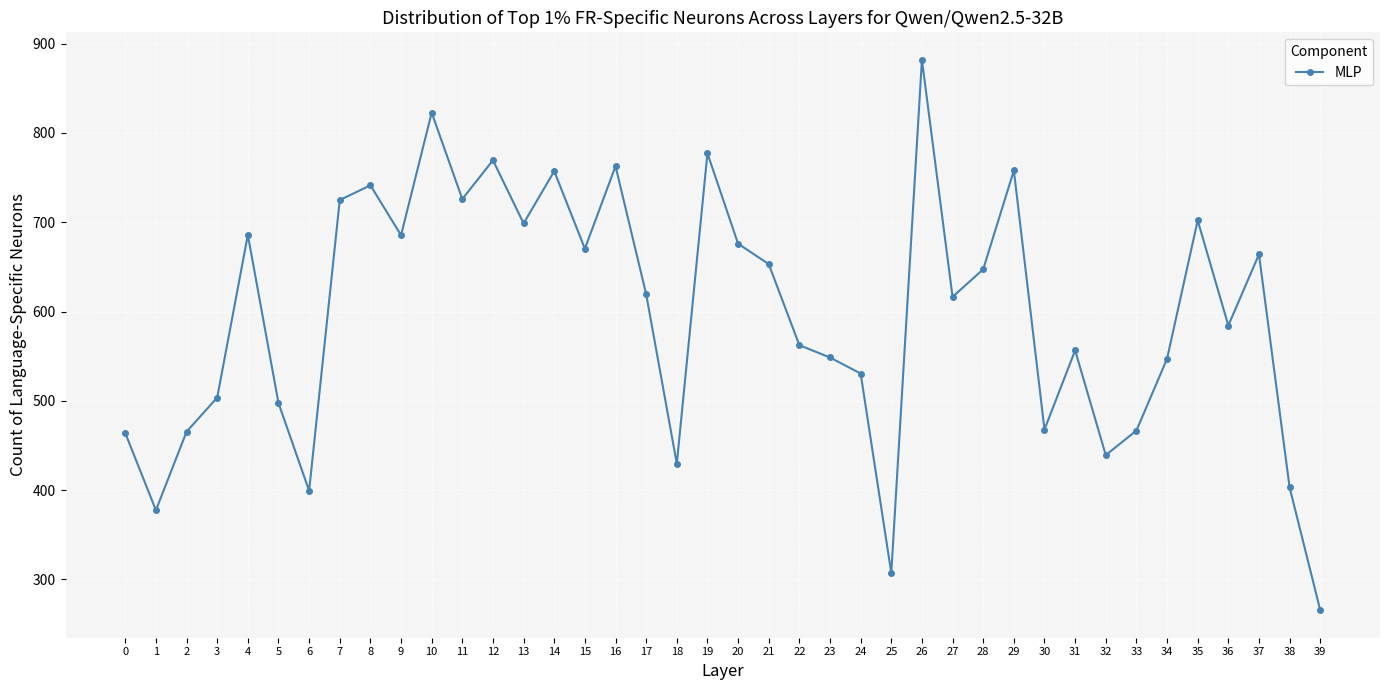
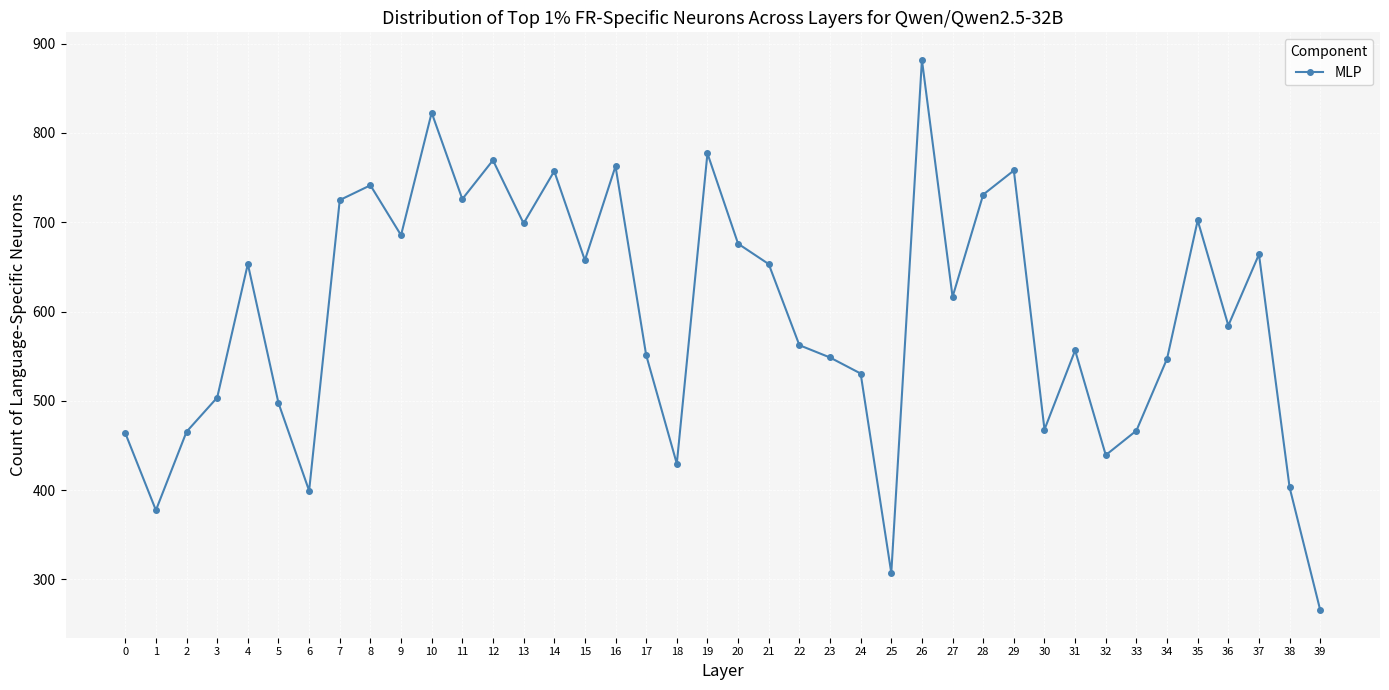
  {
    "0": 460,
    "1": 380,
    "2": 470,
    "3": 500,
-   "4": 690,
+   "4": 650,
    "5": 500,
    "6": 400,
    "7": 720,
    "8": 740,
    "9": 690,
    "10": 820,
    "11": 730,
    "12": 770,
    "13": 700,
    "14": 760,
-   "15": 670,
+   "15": 660,
    "16": 760,
-   "17": 620,
+   "17": 550,
    "18": 430,
    "19": 780,
    "20": 680,
    "21": 650,
    "22": 560,
    "23": 550,
    "24": 530,
    "25": 310,
    "26": 880,
    "27": 620,
-   "28": 650,
+   "28": 730,
    "29": 760,
    "30": 470,
    "31": 560,
    "32": 440,
    "33": 470,
    "34": 550,
    "35": 700,
    "36": 580,
    "37": 660,
    "38": 400,
    "39": 270
  }
